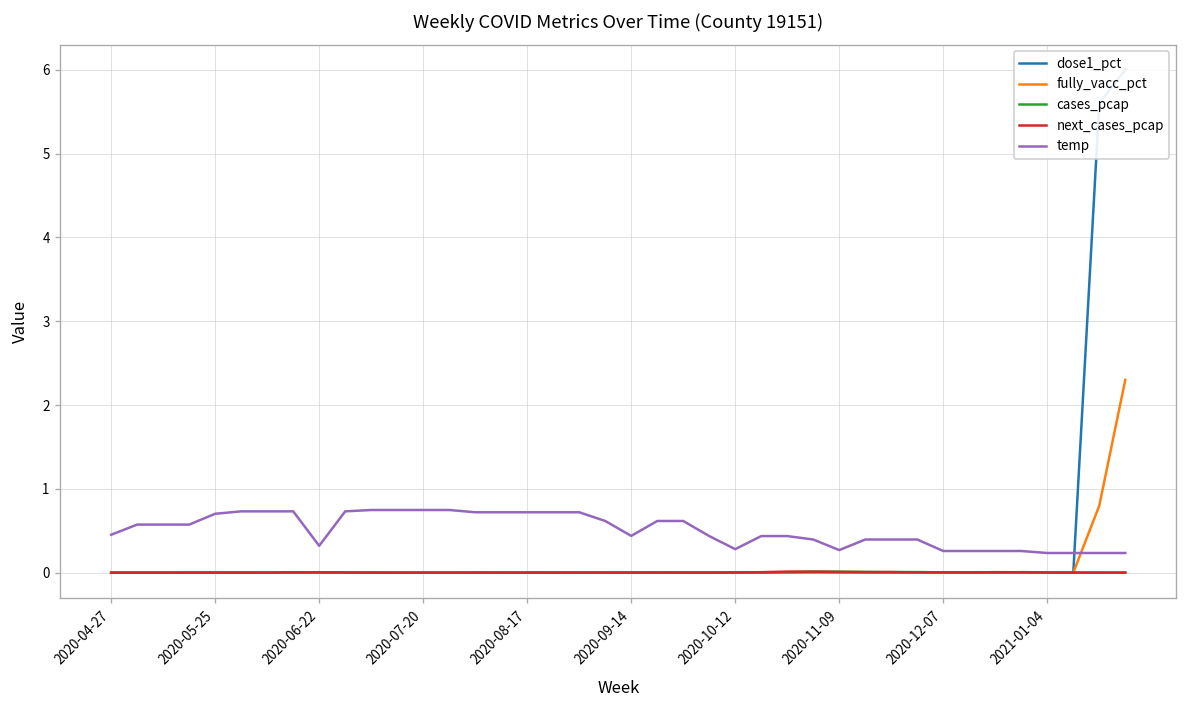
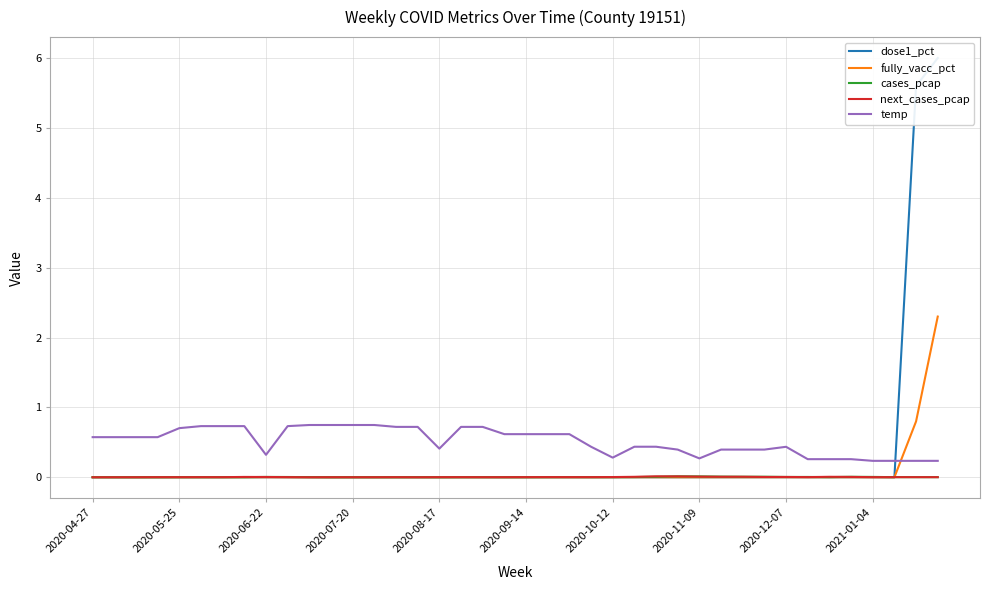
  {
    "temp": {
-     "2020-04-27": 0.5,
+     "2020-04-27": 0.6,
      "2020-05-25": 0.7,
      "2020-06-22": 0.3,
      "2020-07-20": 0.7,
-     "2020-08-17": 0.7,
-     "2020-09-14": 0.4,
+     "2020-08-17": 0.4,
+     "2020-09-14": 0.6,
      "2020-10-12": 0.3,
      "2020-11-09": 0.3,
-     "2020-12-07": 0.3,
+     "2020-12-07": 0.4,
      "2021-01-04": 0.2
    }
  }
